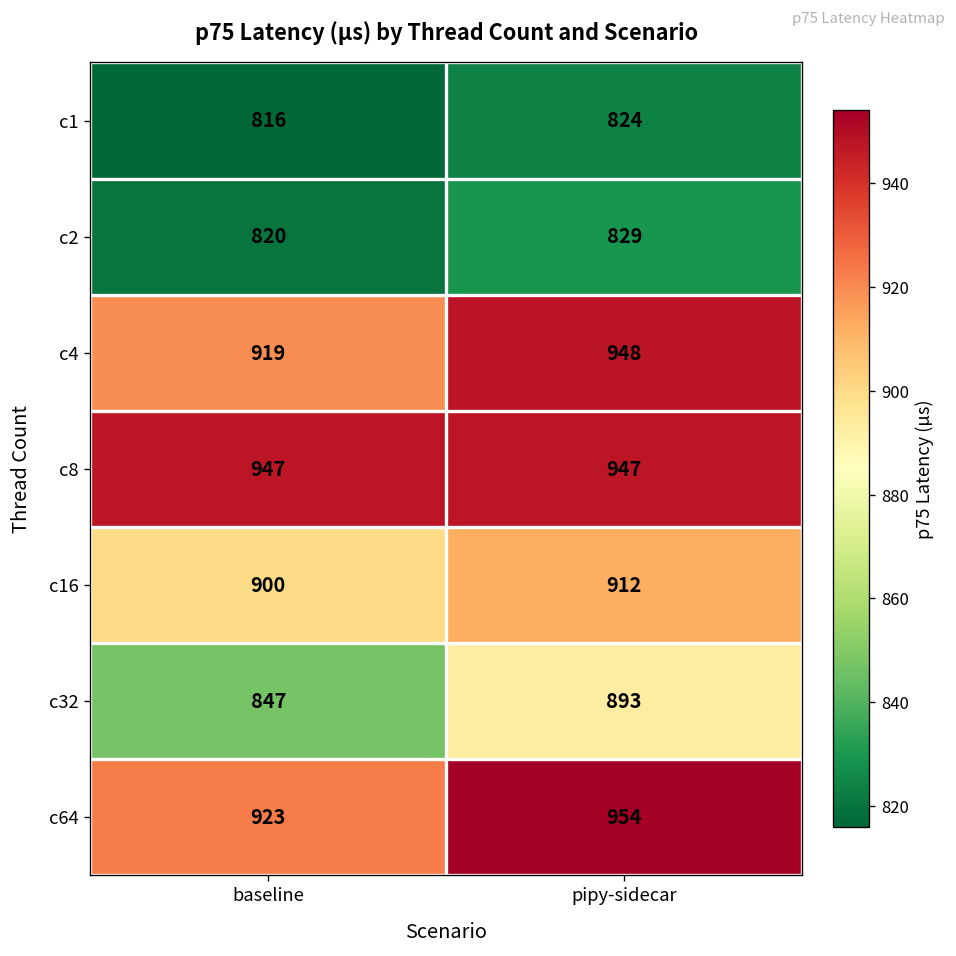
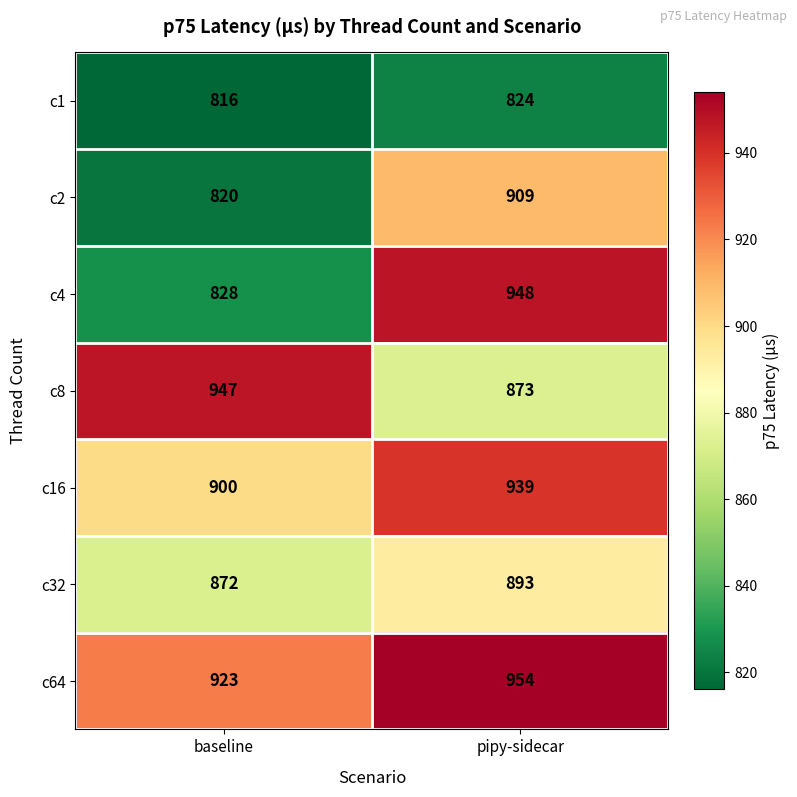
  {
    "c1": {
      "baseline": 816,
      "pipy-sidecar": 824
    },
    "c2": {
      "baseline": 820,
-     "pipy-sidecar": 829
+     "pipy-sidecar": 909
    },
    "c4": {
-     "baseline": 919,
+     "baseline": 828,
      "pipy-sidecar": 948
    },
    "c8": {
      "baseline": 947,
-     "pipy-sidecar": 947
+     "pipy-sidecar": 873
    },
    "c16": {
      "baseline": 900,
-     "pipy-sidecar": 912
+     "pipy-sidecar": 939
    },
    "c32": {
-     "baseline": 847,
+     "baseline": 872,
      "pipy-sidecar": 893
    },
    "c64": {
      "baseline": 923,
      "pipy-sidecar": 954
    }
  }
